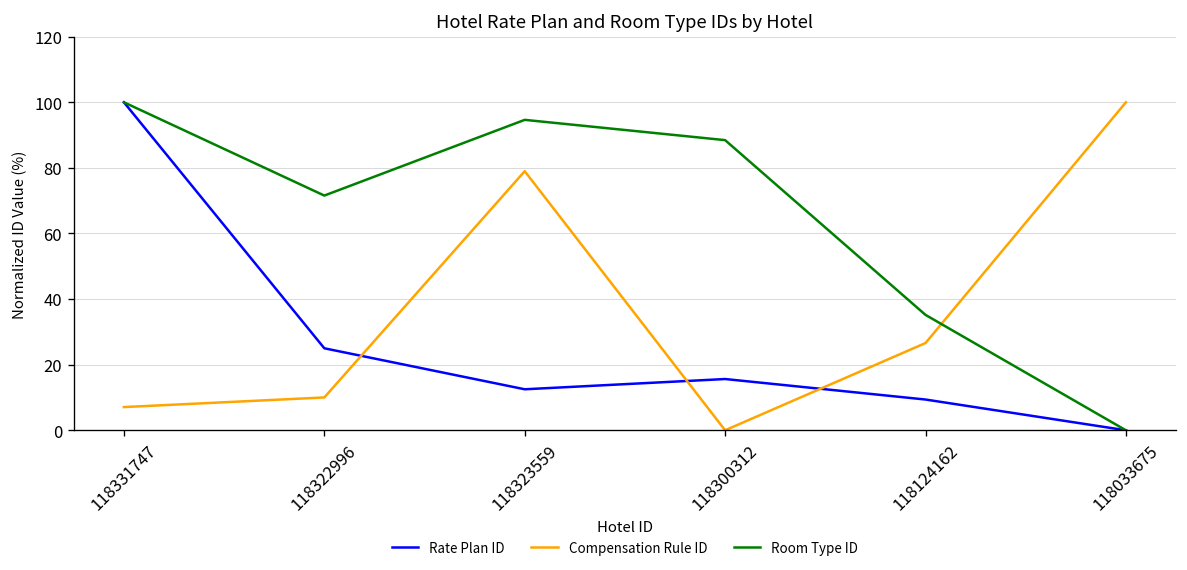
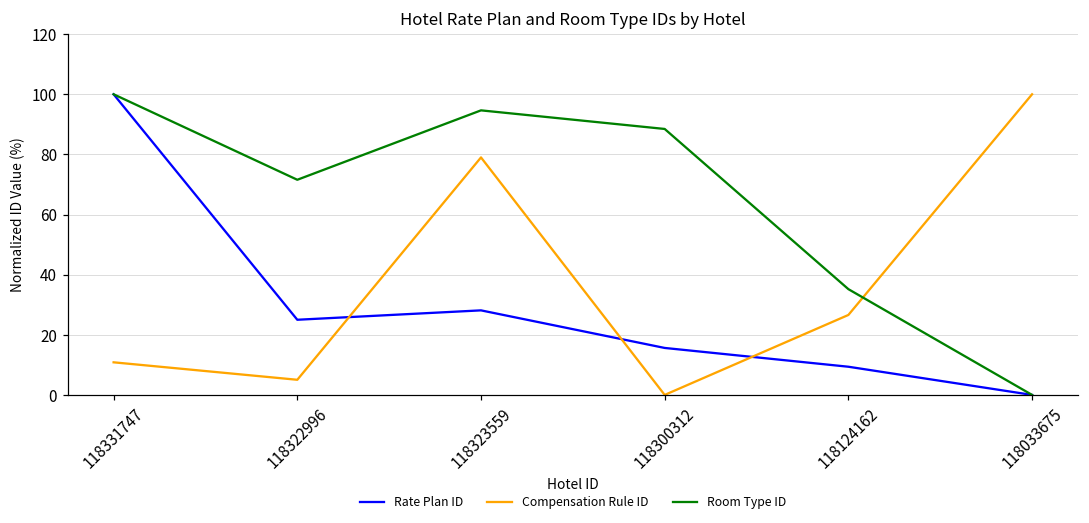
  {
    "Rate Plan ID": {
      "118322996": 25,
-     "118323559": 13,
+     "118323559": 28,
      "118300312": 16,
      "118124162": 9
    },
    "Compensation Rule ID": {
-     "118331747": 7,
-     "118322996": 10,
+     "118331747": 11,
+     "118322996": 5,
      "118323559": 79,
      "118300312": 0,
      "118124162": 27,
      "118033675": 100
    },
    "Room Type ID": {
      "118322996": 72,
      "118323559": 95,
      "118300312": 88,
      "118124162": 35
    }
  }
